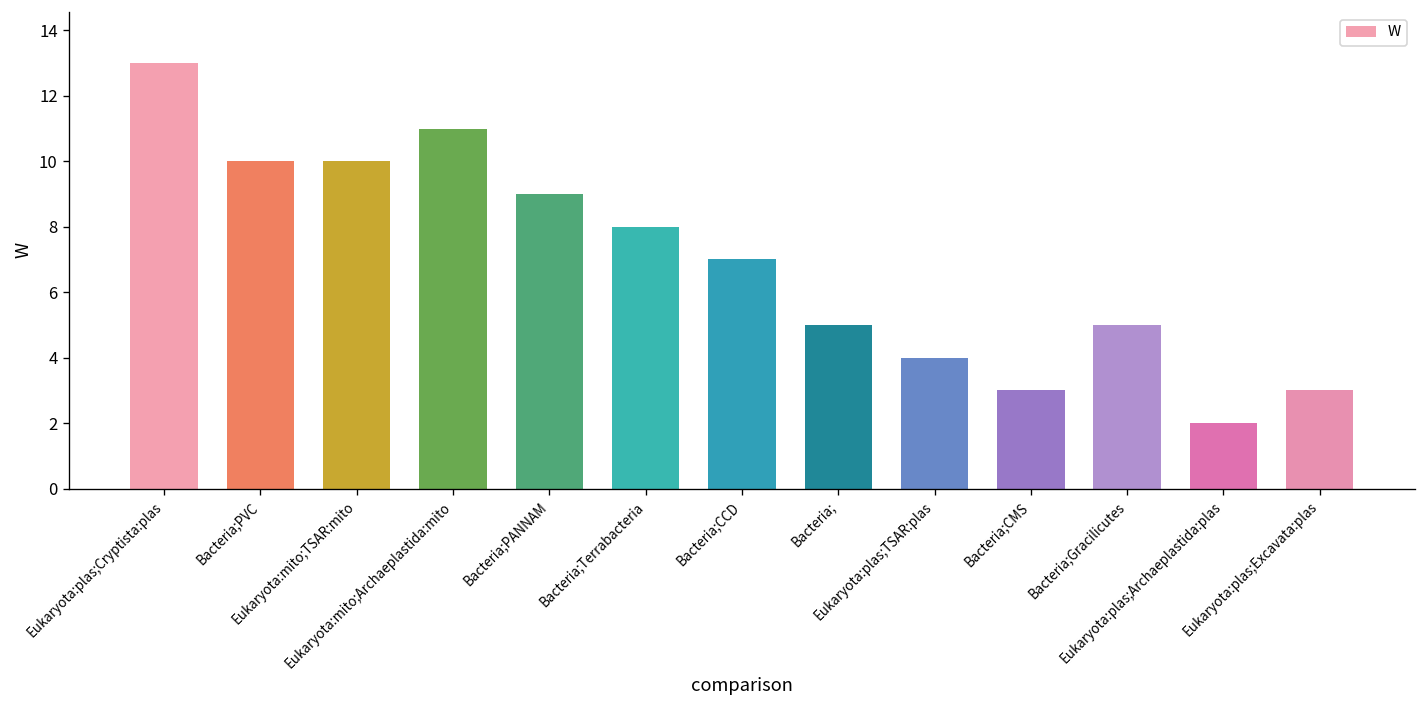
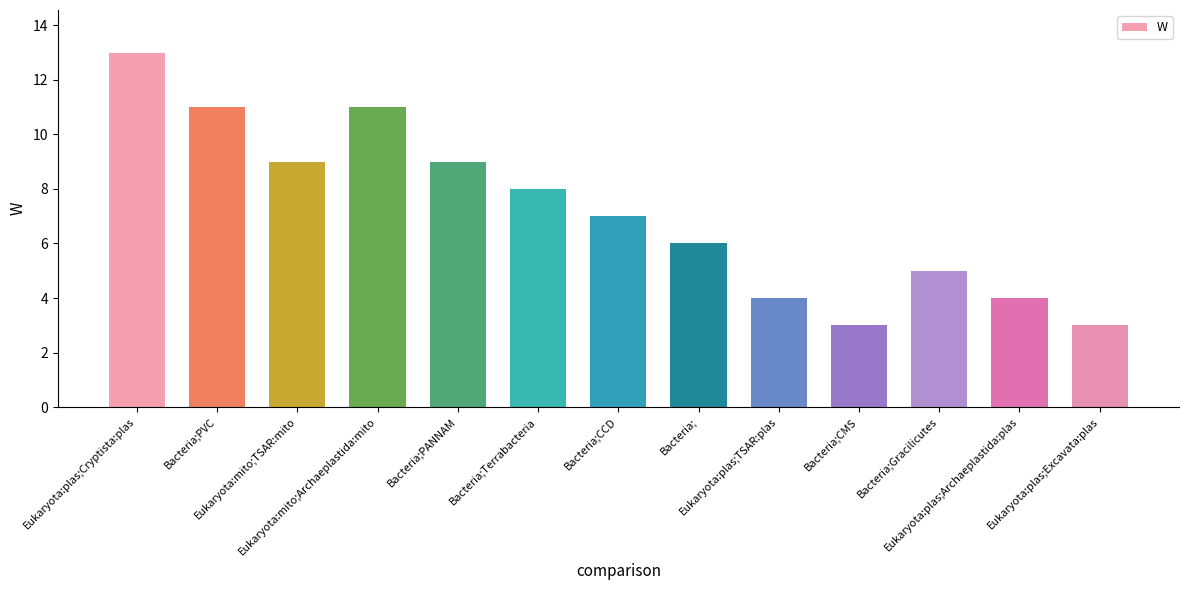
  {
    "Eukaryota:plas;Cryptista:plas": 13,
-   "Bacteria;PVC": 10,
-   "Eukaryota:mito;TSAR:mito": 10,
+   "Bacteria;PVC": 11,
+   "Eukaryota:mito;TSAR:mito": 9,
    "Eukaryota:mito;Archaeplastida:mito": 11,
    "Bacteria;PANNAM": 9,
    "Bacteria;Terrabacteria": 8,
    "Bacteria;CCD": 7,
-   "Bacteria;": 5,
+   "Bacteria;": 6,
    "Eukaryota:plas;TSAR:plas": 4,
    "Bacteria;CMS": 3,
    "Bacteria;Gracilicutes": 5,
-   "Eukaryota:plas;Archaeplastida:plas": 2,
+   "Eukaryota:plas;Archaeplastida:plas": 4,
    "Eukaryota:plas;Excavata:plas": 3
  }
